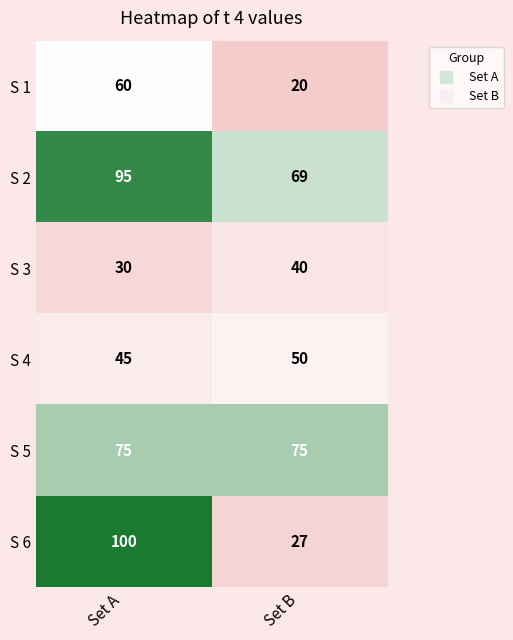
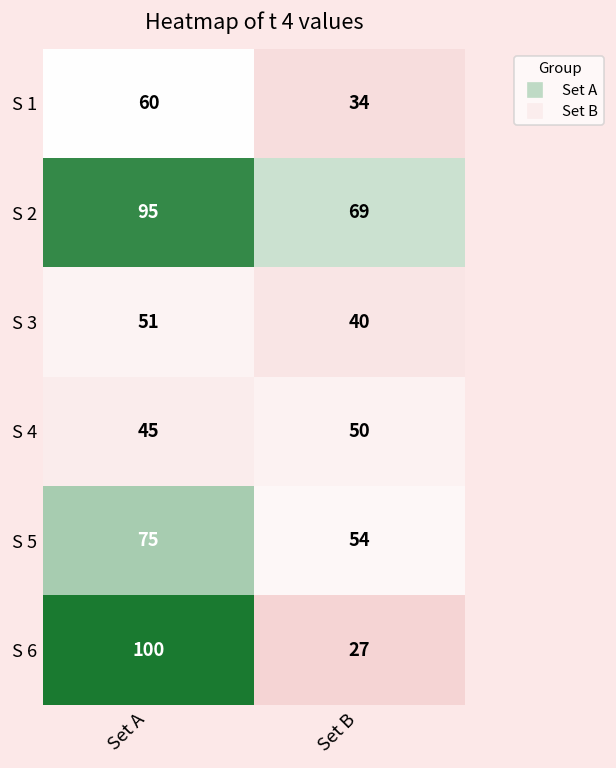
  {
    "S 1": {
      "Set A": 60,
-     "Set B": 20
+     "Set B": 34
    },
    "S 2": {
      "Set A": 95,
      "Set B": 69
    },
    "S 3": {
-     "Set A": 30,
+     "Set A": 51,
      "Set B": 40
    },
    "S 4": {
      "Set A": 45,
      "Set B": 50
    },
    "S 5": {
      "Set A": 75,
-     "Set B": 75
+     "Set B": 54
    },
    "S 6": {
      "Set A": 100,
      "Set B": 27
    }
  }
